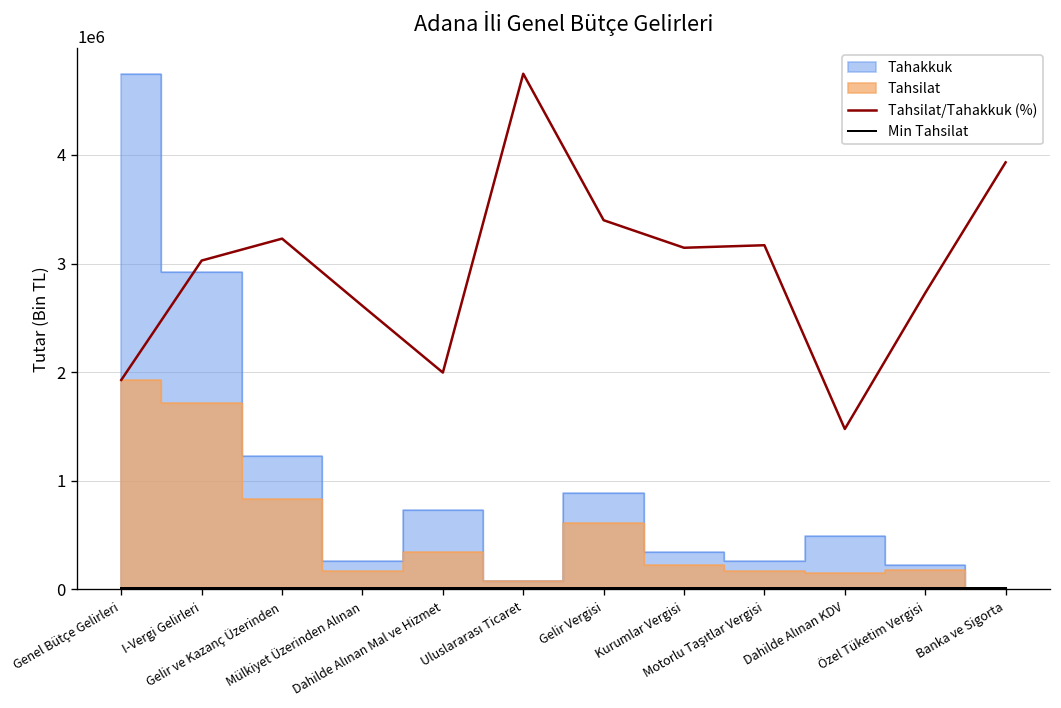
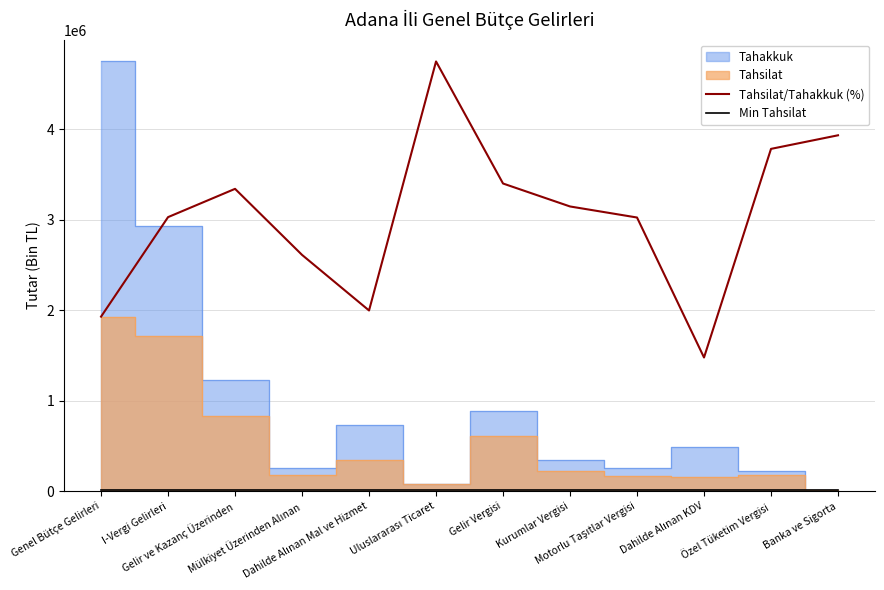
  {
    "Tahsilat/Tahakkuk (%)": {
      "I-Vergi Gelirleri": 3000000,
-     "Gelir ve Kazanç Üzerinden": 3200000,
+     "Gelir ve Kazanç Üzerinden": 3300000,
      "Mülkiyet Üzerinden Alınan": 2600000,
      "Dahilde Alınan Mal ve Hizmet": 2000000,
      "Uluslararası Ticaret": 4700000,
      "Gelir Vergisi": 3400000,
      "Kurumlar Vergisi": 3100000,
-     "Motorlu Taşıtlar Vergisi": 3200000,
+     "Motorlu Taşıtlar Vergisi": 3000000,
      "Dahilde Alınan KDV": 1500000,
-     "Özel Tüketim Vergisi": 2700000,
+     "Özel Tüketim Vergisi": 3800000,
      "Banka ve Sigorta": 3900000
    },
    "Min Tahsilat": {
      "Genel Bütçe Gelirleri": 0,
      "I-Vergi Gelirleri": 0,
      "Gelir ve Kazanç Üzerinden": 0,
      "Mülkiyet Üzerinden Alınan": 0,
      "Dahilde Alınan Mal ve Hizmet": 0,
      "Uluslararası Ticaret": 0,
      "Gelir Vergisi": 0,
      "Kurumlar Vergisi": 0,
      "Motorlu Taşıtlar Vergisi": 0,
      "Dahilde Alınan KDV": 0,
      "Özel Tüketim Vergisi": 0
    }
  }
